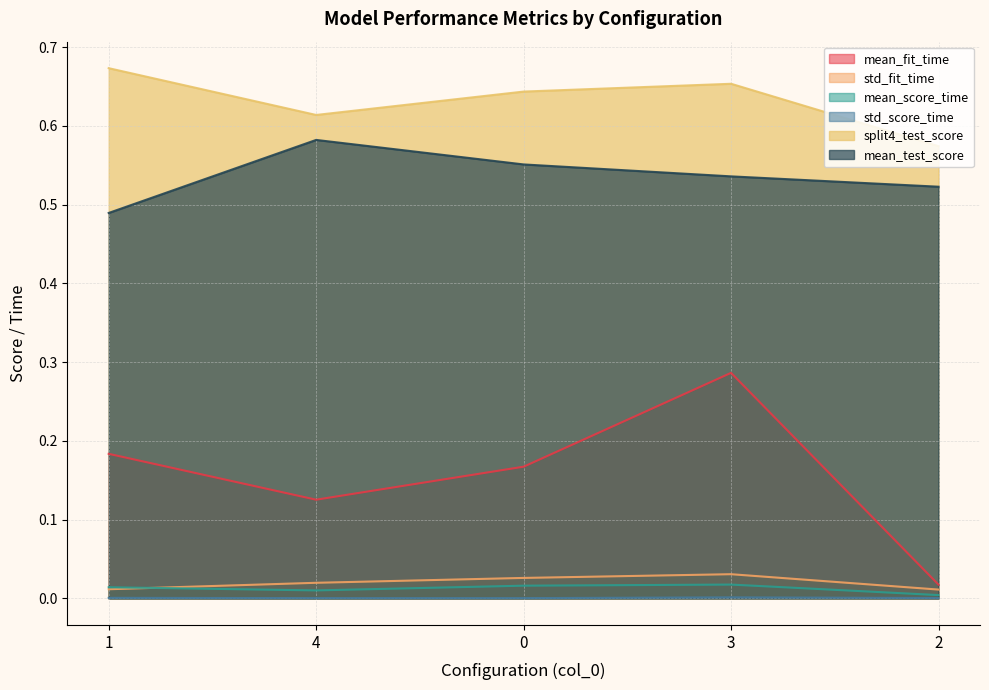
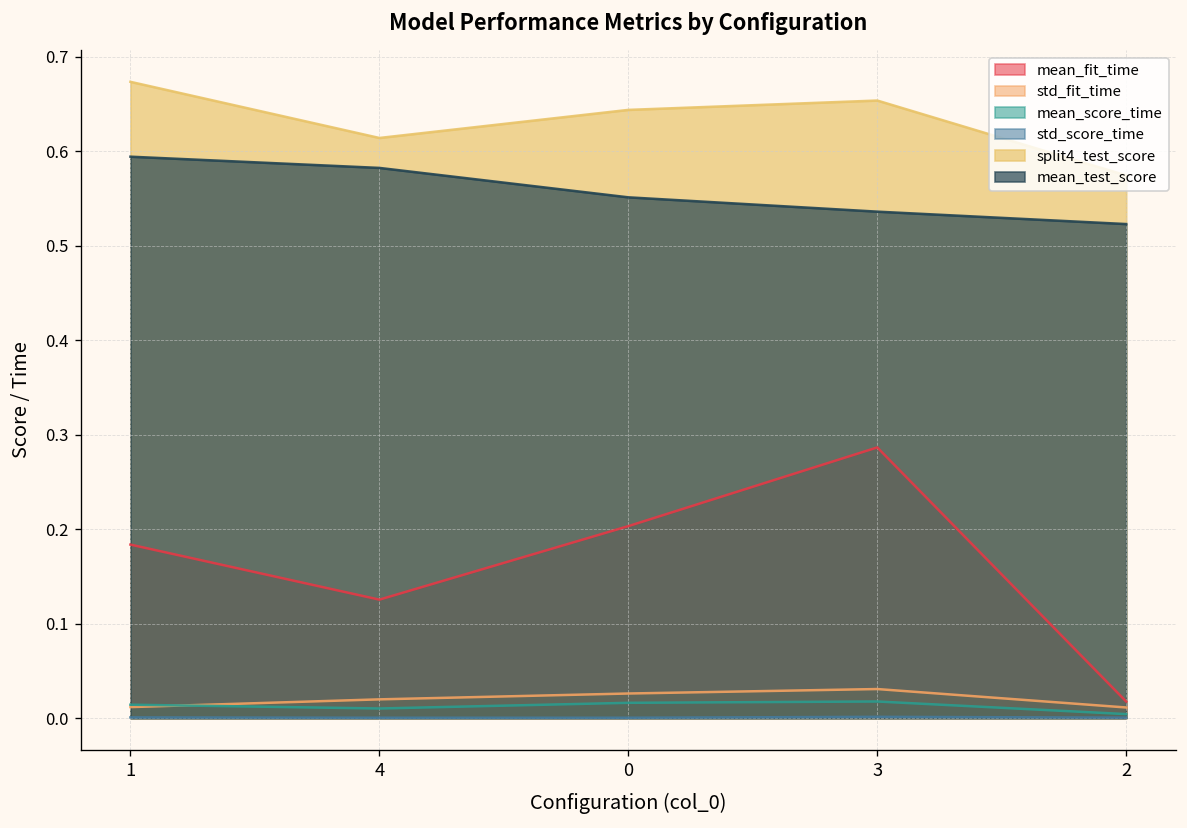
  {
    "mean_fit_time": {
      "1": 0.18,
      "4": 0.13,
-     "0": 0.17,
+     "0": 0.20,
      "3": 0.29,
      "2": 0.02
    },
    "mean_test_score": {
-     "1": 0.49,
+     "1": 0.59,
      "4": 0.58,
      "0": 0.55,
      "3": 0.54,
      "2": 0.52
    }
  }
